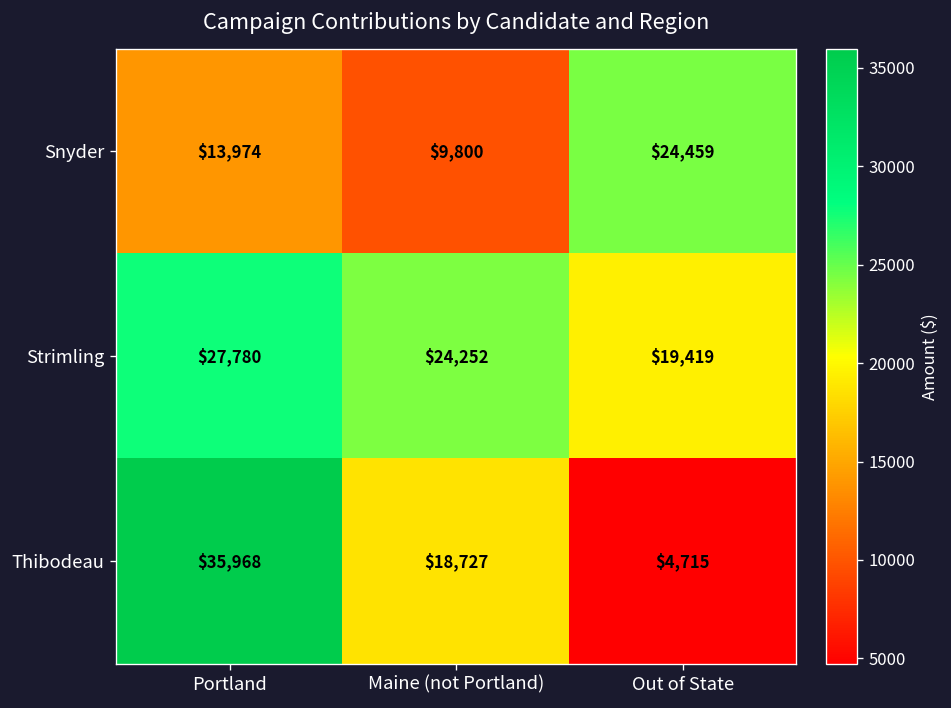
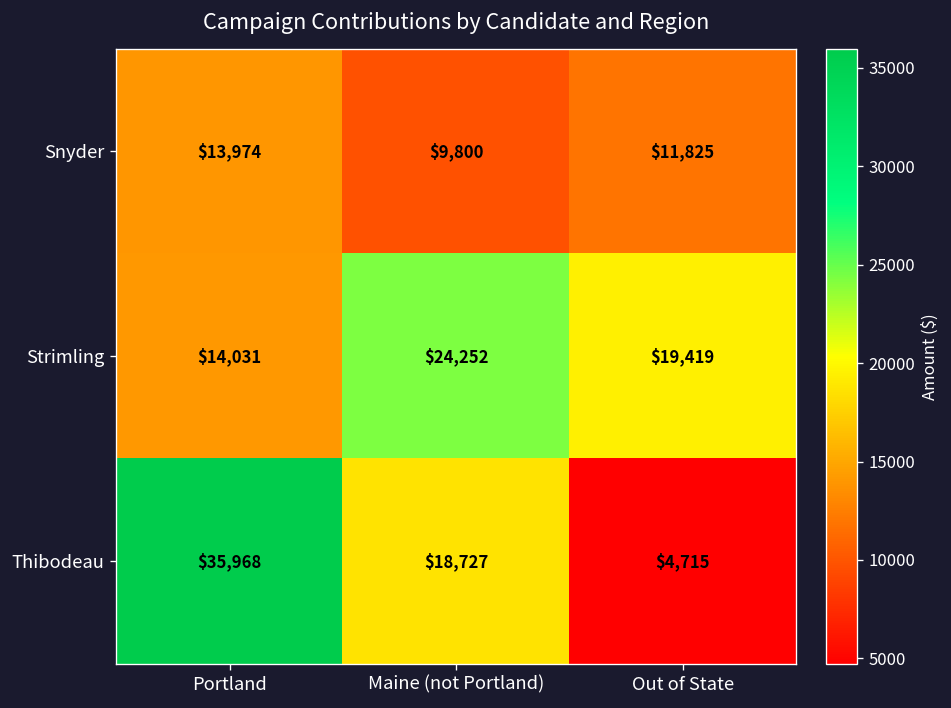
  {
    "Snyder": {
      "Portland": "$13,974",
      "Maine (not Portland)": "$9,800",
-     "Out of State": "$24,459"
+     "Out of State": "$11,825"
    },
    "Strimling": {
-     "Portland": "$27,780",
+     "Portland": "$14,031",
      "Maine (not Portland)": "$24,252",
      "Out of State": "$19,419"
    },
    "Thibodeau": {
      "Portland": "$35,968",
      "Maine (not Portland)": "$18,727",
      "Out of State": "$4,715"
    }
  }
